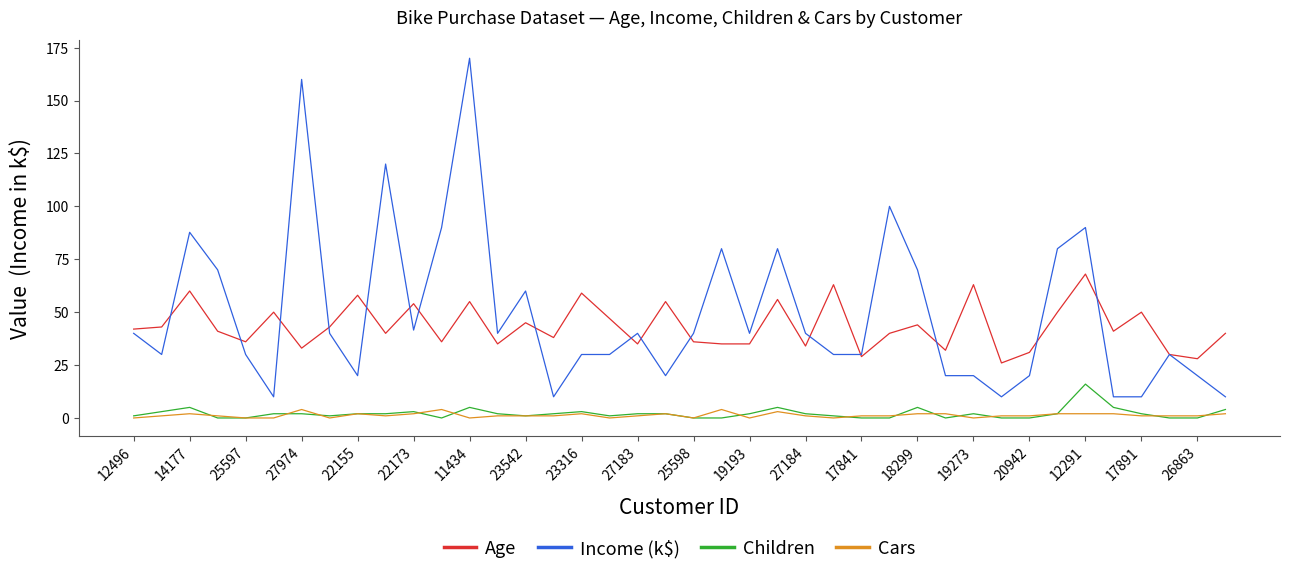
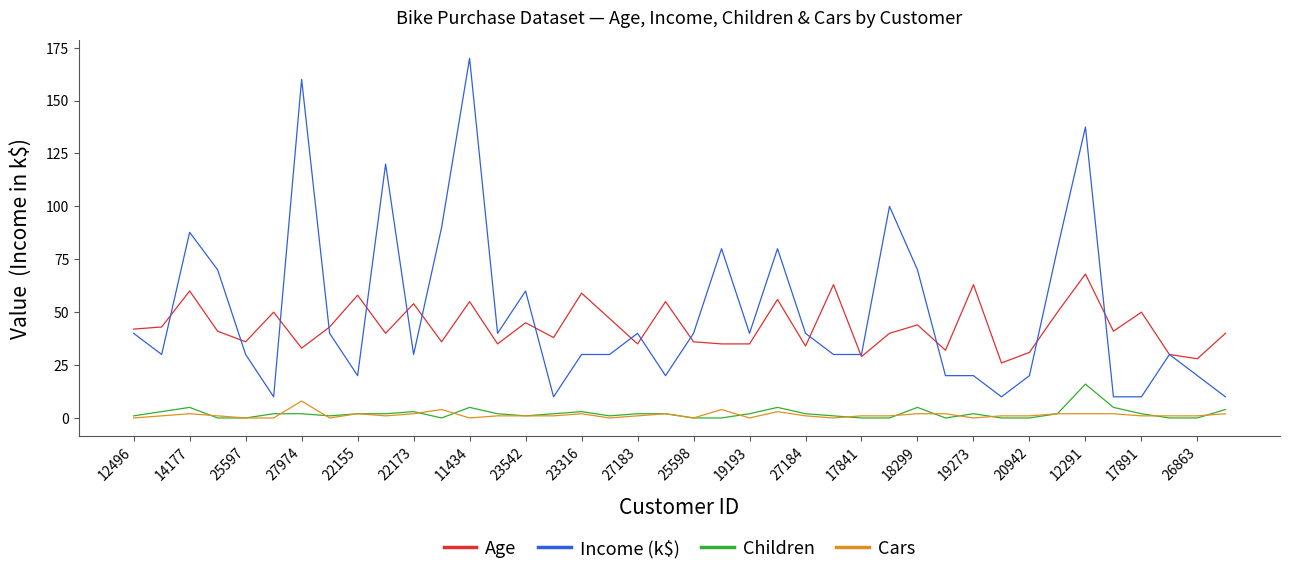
  {
    "Age": {
      "12496": 42,
      "14177": 60,
      "25597": 36,
      "27974": 33,
      "22155": 58,
      "22173": 54,
      "11434": 55,
      "23542": 45,
      "23316": 59,
      "27183": 35,
      "25598": 36,
      "19193": 35,
      "27184": 34,
      "18299": 44,
      "19273": 63,
      "20942": 31,
      "12291": 68,
      "17891": 50,
      "26863": 28
    },
    "Income (k$)": {
      "12496": 40,
      "14177": 88,
      "25597": 30,
      "27974": 160,
      "22155": 20,
-     "22173": 42,
+     "22173": 30,
      "11434": 170,
      "23542": 60,
      "23316": 30,
      "27183": 40,
      "25598": 40,
      "19193": 40,
      "27184": 40,
      "18299": 70,
      "19273": 20,
      "20942": 20,
-     "12291": 90,
+     "12291": 137,
      "17891": 10,
      "26863": 20
    },
    "Children": {
      "14177": 5,
      "27974": 2,
      "11434": 5,
      "19193": 2,
      "18299": 5,
      "19273": 2,
      "12291": 16
    },
    "Cars": {
      "14177": 2,
-     "27974": 4,
+     "27974": 8,
      "11434": 0,
      "19193": 0,
      "18299": 2,
      "19273": 0,
      "12291": 2
    }
  }
